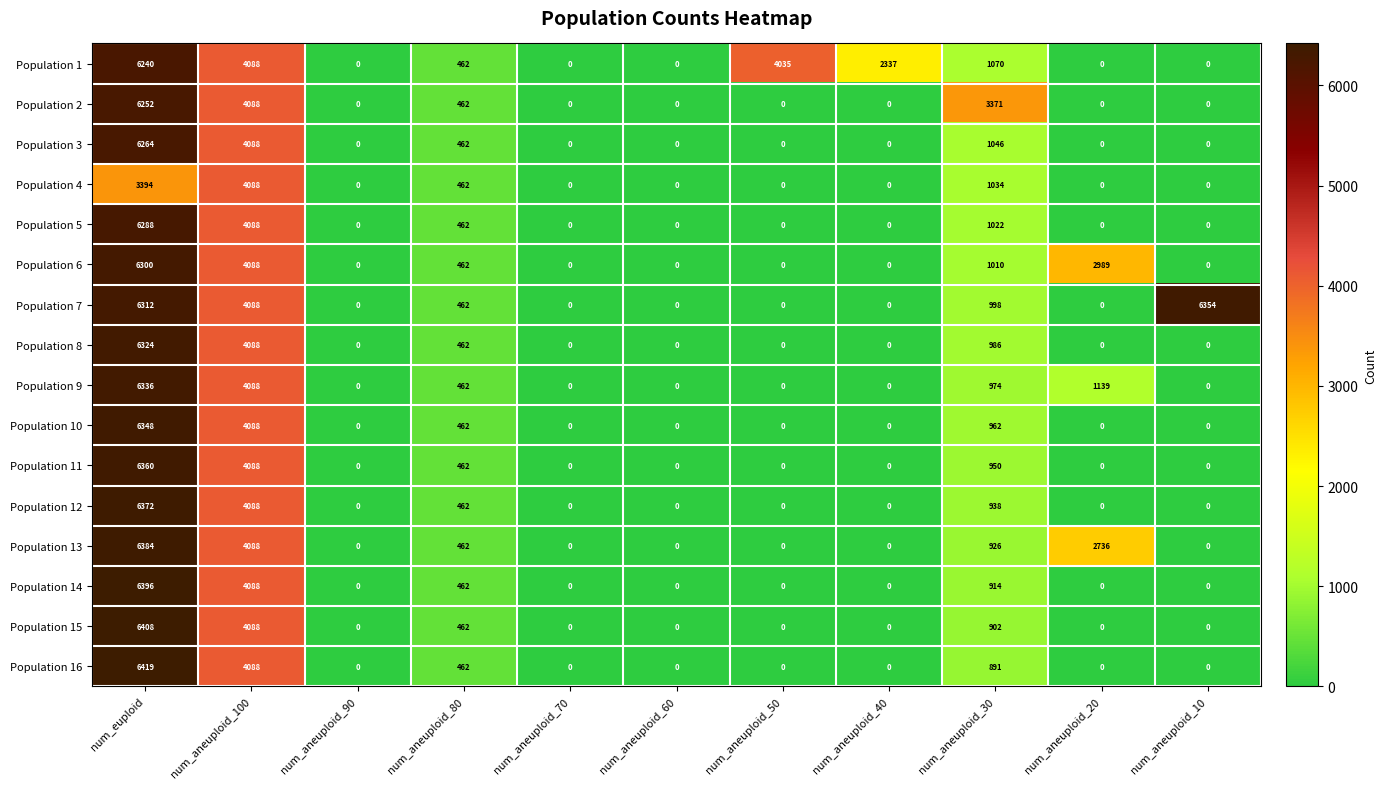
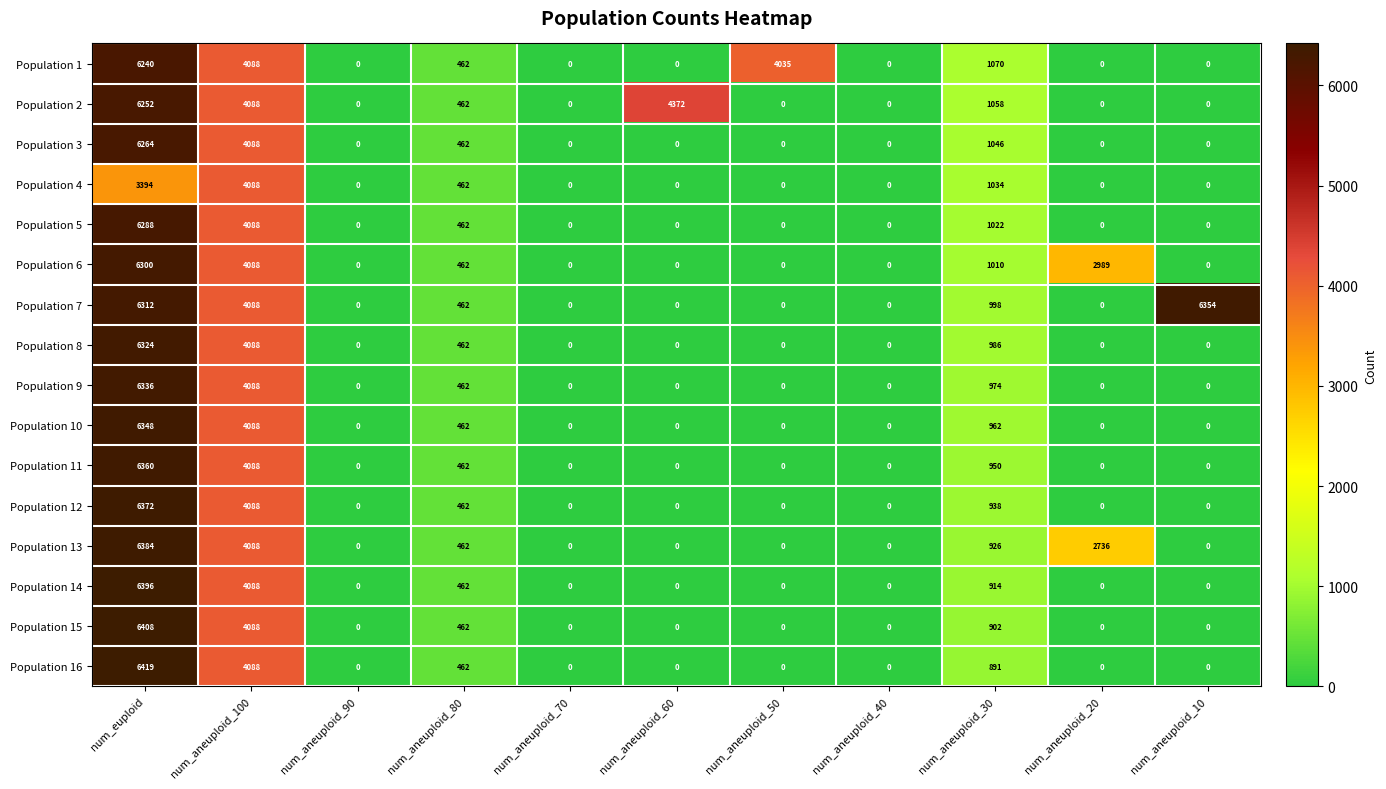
  {
    "Population 1": {
      "num_euploid": 6240,
      "num_aneuploid_100": 4088,
      "num_aneuploid_90": 0,
      "num_aneuploid_80": 462,
      "num_aneuploid_70": 0,
      "num_aneuploid_60": 0,
      "num_aneuploid_50": 4035,
-     "num_aneuploid_40": 2337,
+     "num_aneuploid_40": 0,
      "num_aneuploid_30": 1070,
      "num_aneuploid_20": 0,
      "num_aneuploid_10": 0
    },
    "Population 2": {
      "num_euploid": 6252,
      "num_aneuploid_100": 4088,
      "num_aneuploid_90": 0,
      "num_aneuploid_80": 462,
      "num_aneuploid_70": 0,
-     "num_aneuploid_60": 0,
+     "num_aneuploid_60": 4372,
      "num_aneuploid_50": 0,
      "num_aneuploid_40": 0,
-     "num_aneuploid_30": 3371,
+     "num_aneuploid_30": 1058,
      "num_aneuploid_20": 0,
      "num_aneuploid_10": 0
    },
    "Population 3": {
      "num_euploid": 6264,
      "num_aneuploid_100": 4088,
      "num_aneuploid_90": 0,
      "num_aneuploid_80": 462,
      "num_aneuploid_70": 0,
      "num_aneuploid_60": 0,
      "num_aneuploid_50": 0,
      "num_aneuploid_40": 0,
      "num_aneuploid_30": 1046,
      "num_aneuploid_20": 0,
      "num_aneuploid_10": 0
    },
    "Population 4": {
      "num_euploid": 3394,
      "num_aneuploid_100": 4088,
      "num_aneuploid_90": 0,
      "num_aneuploid_80": 462,
      "num_aneuploid_70": 0,
      "num_aneuploid_60": 0,
      "num_aneuploid_50": 0,
      "num_aneuploid_40": 0,
      "num_aneuploid_30": 1034,
      "num_aneuploid_20": 0,
      "num_aneuploid_10": 0
    },
    "Population 5": {
      "num_euploid": 6288,
      "num_aneuploid_100": 4088,
      "num_aneuploid_90": 0,
      "num_aneuploid_80": 462,
      "num_aneuploid_70": 0,
      "num_aneuploid_60": 0,
      "num_aneuploid_50": 0,
      "num_aneuploid_40": 0,
      "num_aneuploid_30": 1022,
      "num_aneuploid_20": 0,
      "num_aneuploid_10": 0
    },
    "Population 6": {
      "num_euploid": 6300,
      "num_aneuploid_100": 4088,
      "num_aneuploid_90": 0,
      "num_aneuploid_80": 462,
      "num_aneuploid_70": 0,
      "num_aneuploid_60": 0,
      "num_aneuploid_50": 0,
      "num_aneuploid_40": 0,
      "num_aneuploid_30": 1010,
      "num_aneuploid_20": 2989,
      "num_aneuploid_10": 0
    },
    "Population 7": {
      "num_euploid": 6312,
      "num_aneuploid_100": 4088,
      "num_aneuploid_90": 0,
      "num_aneuploid_80": 462,
      "num_aneuploid_70": 0,
      "num_aneuploid_60": 0,
      "num_aneuploid_50": 0,
      "num_aneuploid_40": 0,
      "num_aneuploid_30": 998,
      "num_aneuploid_20": 0,
      "num_aneuploid_10": 6354
    },
    "Population 8": {
      "num_euploid": 6324,
      "num_aneuploid_100": 4088,
      "num_aneuploid_90": 0,
      "num_aneuploid_80": 462,
      "num_aneuploid_70": 0,
      "num_aneuploid_60": 0,
      "num_aneuploid_50": 0,
      "num_aneuploid_40": 0,
      "num_aneuploid_30": 986,
      "num_aneuploid_20": 0,
      "num_aneuploid_10": 0
    },
    "Population 9": {
      "num_euploid": 6336,
      "num_aneuploid_100": 4088,
      "num_aneuploid_90": 0,
      "num_aneuploid_80": 462,
      "num_aneuploid_70": 0,
      "num_aneuploid_60": 0,
      "num_aneuploid_50": 0,
      "num_aneuploid_40": 0,
      "num_aneuploid_30": 974,
-     "num_aneuploid_20": 1139,
+     "num_aneuploid_20": 0,
      "num_aneuploid_10": 0
    },
    "Population 10": {
      "num_euploid": 6348,
      "num_aneuploid_100": 4088,
      "num_aneuploid_90": 0,
      "num_aneuploid_80": 462,
      "num_aneuploid_70": 0,
      "num_aneuploid_60": 0,
      "num_aneuploid_50": 0,
      "num_aneuploid_40": 0,
      "num_aneuploid_30": 962,
      "num_aneuploid_20": 0,
      "num_aneuploid_10": 0
    },
    "Population 11": {
      "num_euploid": 6360,
      "num_aneuploid_100": 4088,
      "num_aneuploid_90": 0,
      "num_aneuploid_80": 462,
      "num_aneuploid_70": 0,
      "num_aneuploid_60": 0,
      "num_aneuploid_50": 0,
      "num_aneuploid_40": 0,
      "num_aneuploid_30": 950,
      "num_aneuploid_20": 0,
      "num_aneuploid_10": 0
    },
    "Population 12": {
      "num_euploid": 6372,
      "num_aneuploid_100": 4088,
      "num_aneuploid_90": 0,
      "num_aneuploid_80": 462,
      "num_aneuploid_70": 0,
      "num_aneuploid_60": 0,
      "num_aneuploid_50": 0,
      "num_aneuploid_40": 0,
      "num_aneuploid_30": 938,
      "num_aneuploid_20": 0,
      "num_aneuploid_10": 0
    },
    "Population 13": {
      "num_euploid": 6384,
      "num_aneuploid_100": 4088,
      "num_aneuploid_90": 0,
      "num_aneuploid_80": 462,
      "num_aneuploid_70": 0,
      "num_aneuploid_60": 0,
      "num_aneuploid_50": 0,
      "num_aneuploid_40": 0,
      "num_aneuploid_30": 926,
      "num_aneuploid_20": 2736,
      "num_aneuploid_10": 0
    },
    "Population 14": {
      "num_euploid": 6396,
      "num_aneuploid_100": 4088,
      "num_aneuploid_90": 0,
      "num_aneuploid_80": 462,
      "num_aneuploid_70": 0,
      "num_aneuploid_60": 0,
      "num_aneuploid_50": 0,
      "num_aneuploid_40": 0,
      "num_aneuploid_30": 914,
      "num_aneuploid_20": 0,
      "num_aneuploid_10": 0
    },
    "Population 15": {
      "num_euploid": 6408,
      "num_aneuploid_100": 4088,
      "num_aneuploid_90": 0,
      "num_aneuploid_80": 462,
      "num_aneuploid_70": 0,
      "num_aneuploid_60": 0,
      "num_aneuploid_50": 0,
      "num_aneuploid_40": 0,
      "num_aneuploid_30": 902,
      "num_aneuploid_20": 0,
      "num_aneuploid_10": 0
    },
    "Population 16": {
      "num_euploid": 6419,
      "num_aneuploid_100": 4088,
      "num_aneuploid_90": 0,
      "num_aneuploid_80": 462,
      "num_aneuploid_70": 0,
      "num_aneuploid_60": 0,
      "num_aneuploid_50": 0,
      "num_aneuploid_40": 0,
      "num_aneuploid_30": 891,
      "num_aneuploid_20": 0,
      "num_aneuploid_10": 0
    }
  }
